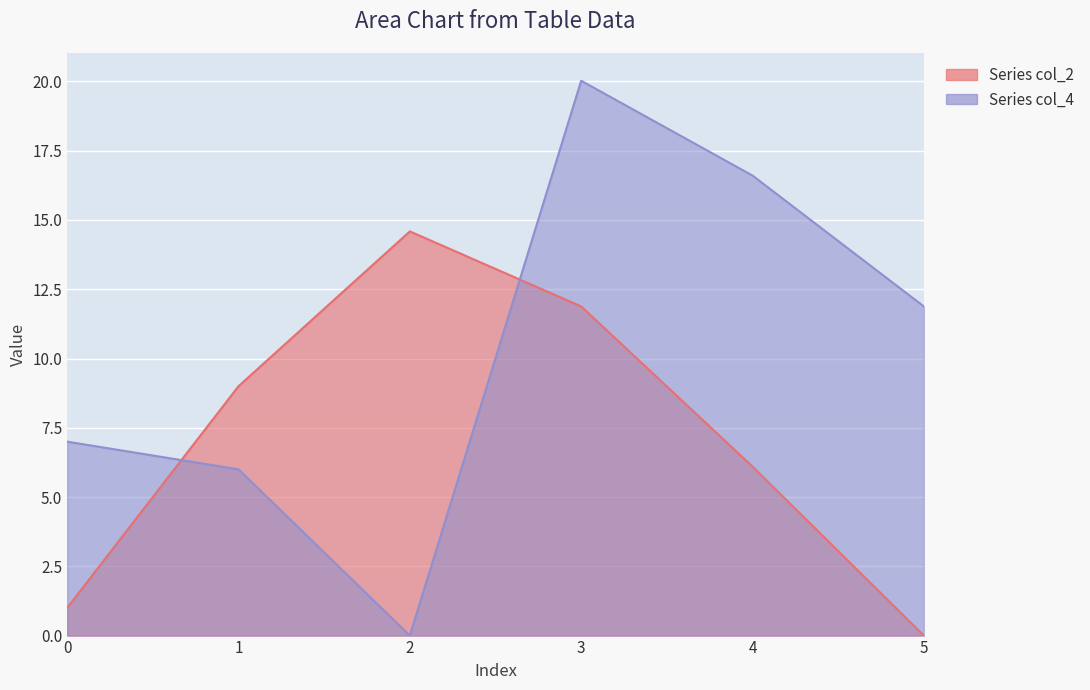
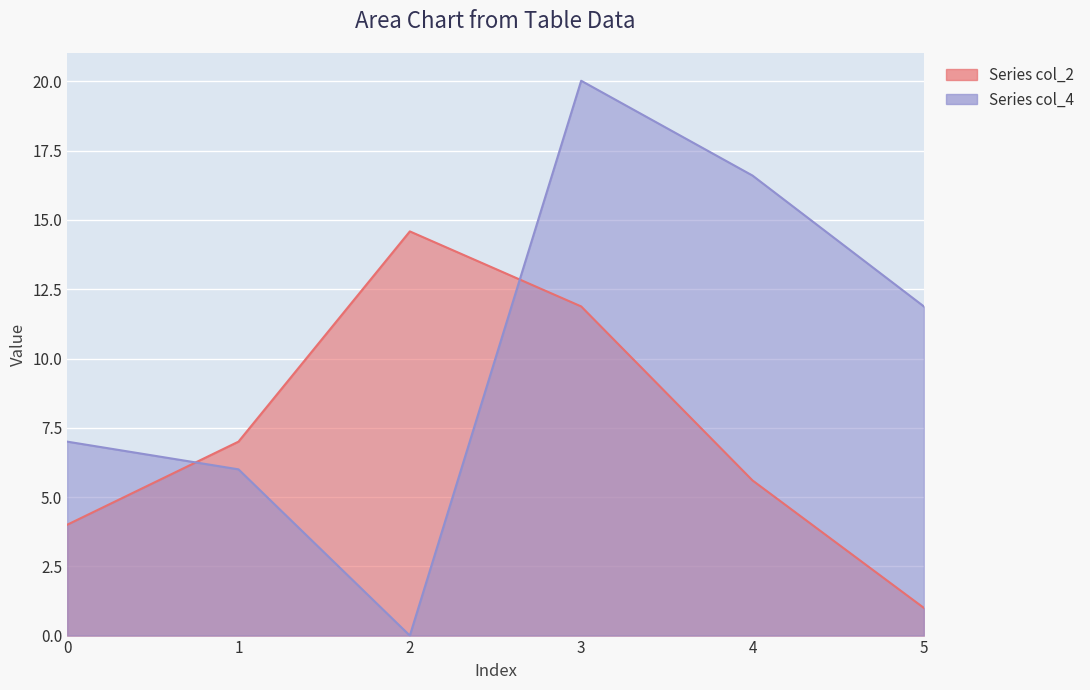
  {
    "Series col_2": {
-     "0": 1,
-     "1": 9,
+     "0": 4,
+     "1": 7,
      "2": 14.6,
      "3": 11.9,
-     "4": 6.1,
-     "5": 0
+     "4": 5.6,
+     "5": 1
    },
    "Series col_4": {
      "0": 7.0,
      "1": 6.0,
      "2": 0.0,
      "3": 20.0,
      "4": 16.6,
      "5": 11.9
    }
  }
